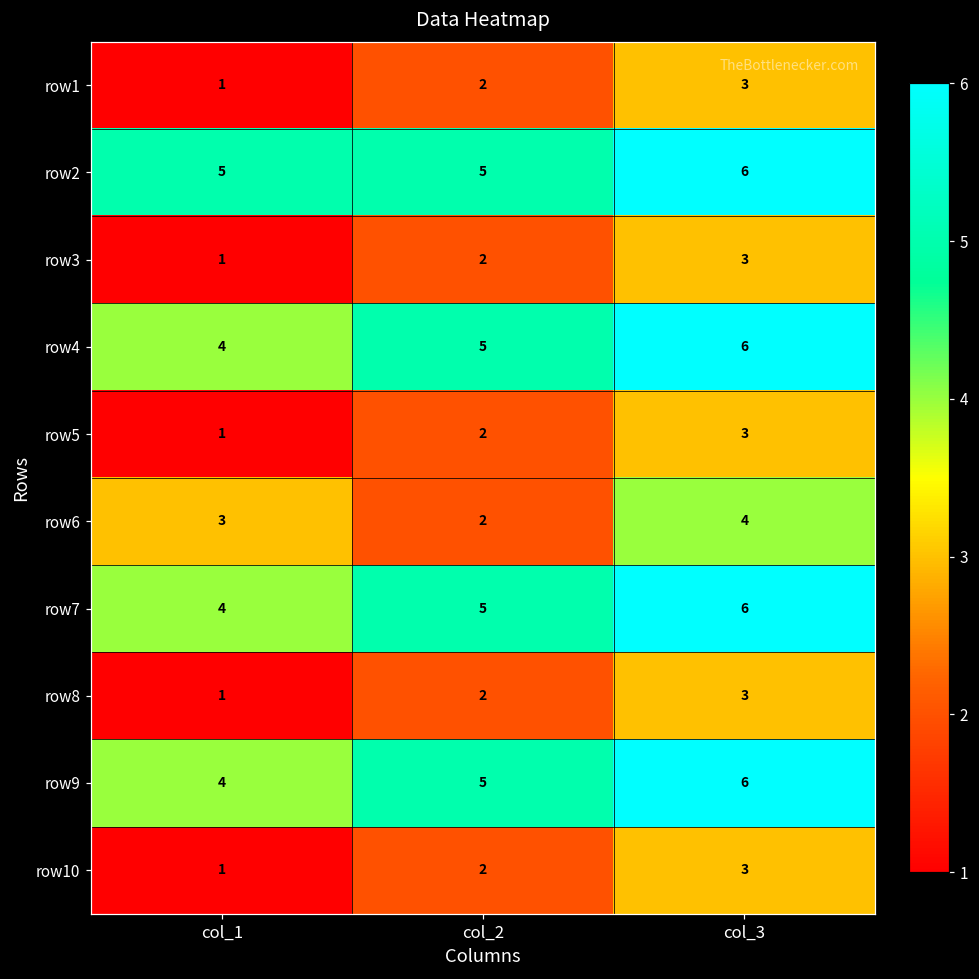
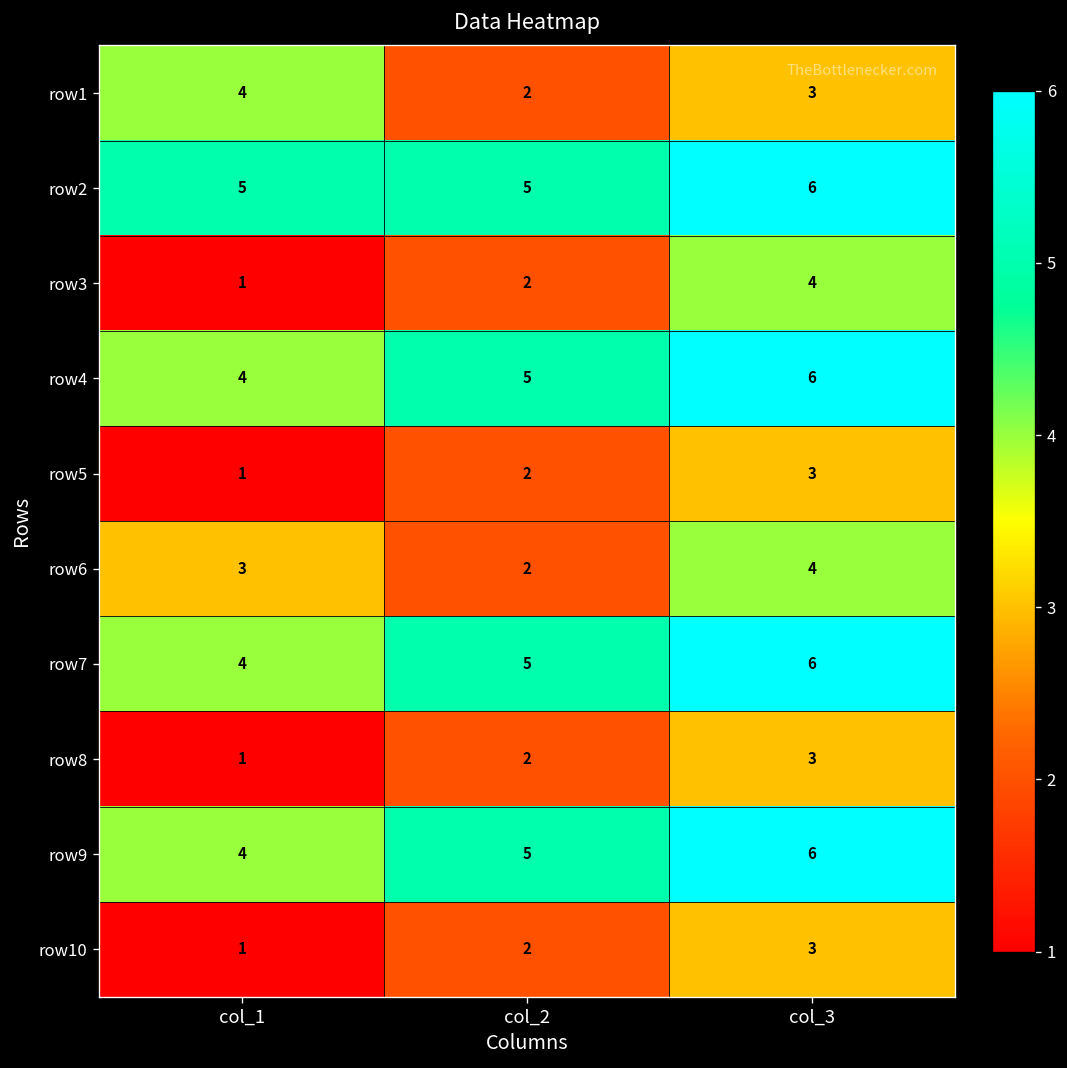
  {
    "row1": {
-     "col_1": 1,
+     "col_1": 4,
      "col_2": 2
    },
    "row2": {
      "col_1": 5,
      "col_2": 5,
      "col_3": 6
    },
    "row3": {
      "col_1": 1,
      "col_2": 2,
-     "col_3": 3
+     "col_3": 4
    },
    "row4": {
      "col_1": 4,
      "col_2": 5,
      "col_3": 6
    },
    "row5": {
      "col_1": 1,
      "col_2": 2,
      "col_3": 3
    },
    "row6": {
      "col_1": 3,
      "col_2": 2,
      "col_3": 4
    },
    "row7": {
      "col_1": 4,
      "col_2": 5,
      "col_3": 6
    },
    "row8": {
      "col_1": 1,
      "col_2": 2,
      "col_3": 3
    },
    "row9": {
      "col_1": 4,
      "col_2": 5,
      "col_3": 6
    },
    "row10": {
      "col_1": 1,
      "col_2": 2,
      "col_3": 3
    }
  }
